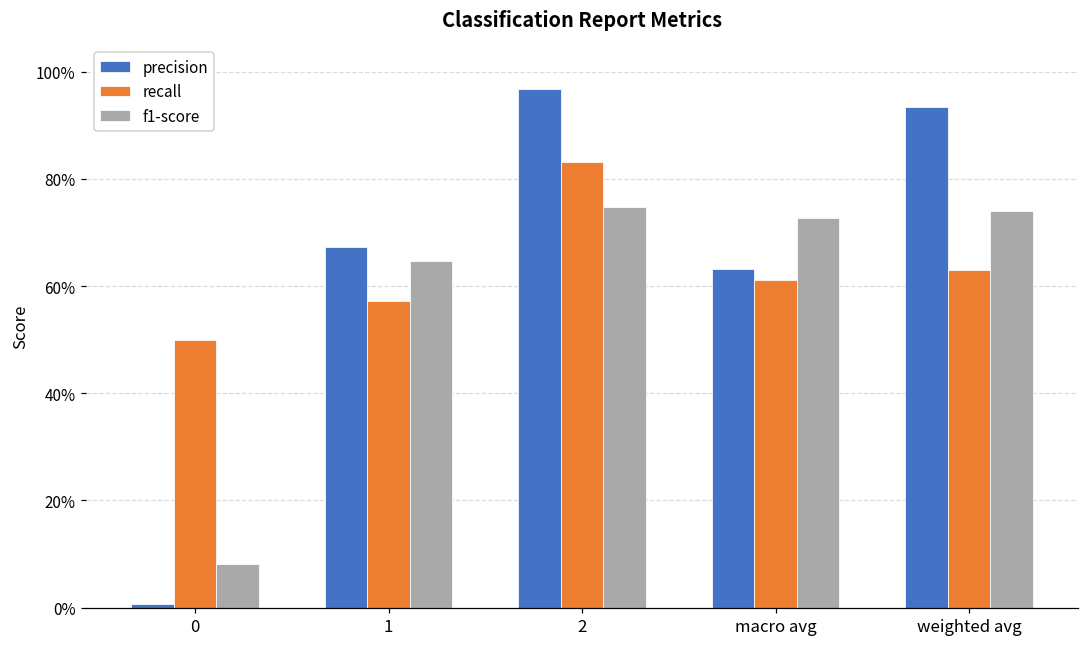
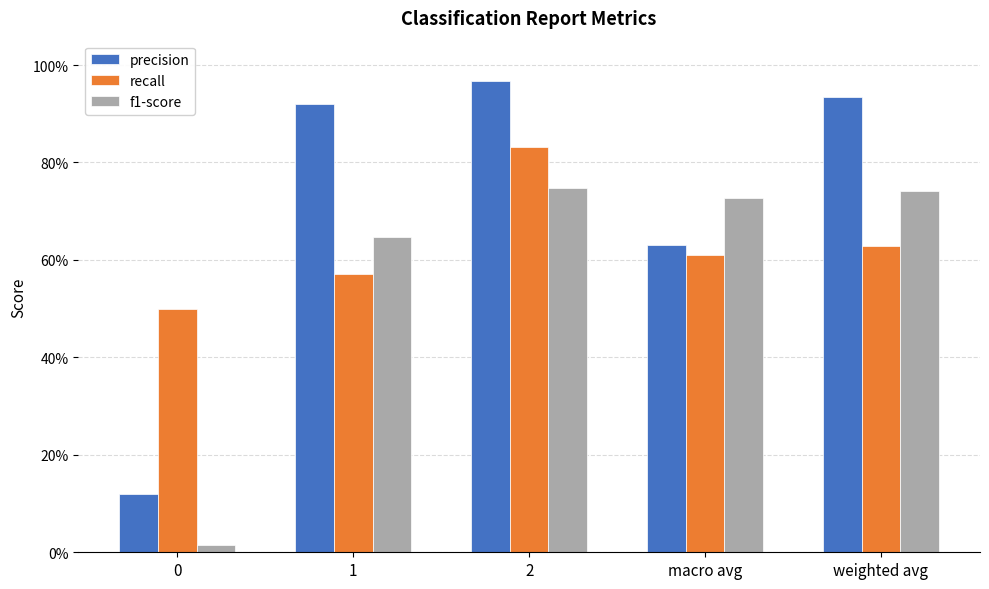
  {
    "precision": {
-     "0": "1%",
-     "1": "67%",
+     "0": "12%",
+     "1": "92%",
      "2": "97%",
      "macro avg": "63%",
      "weighted avg": "93%"
    },
    "recall": {
      "0": "50%",
      "1": "57%",
      "2": "83%",
      "macro avg": "61%",
      "weighted avg": "63%"
    },
    "f1-score": {
-     "0": "8%",
+     "0": "2%",
      "1": "65%",
      "2": "75%",
      "macro avg": "73%",
      "weighted avg": "74%"
    }
  }
